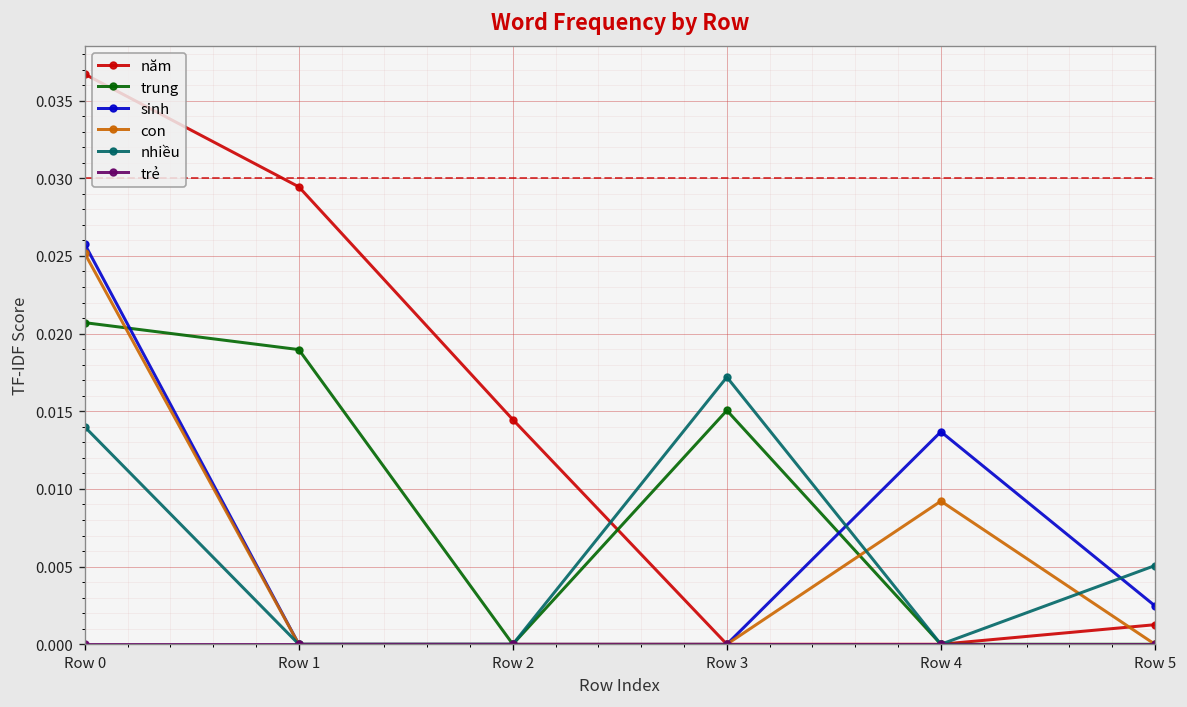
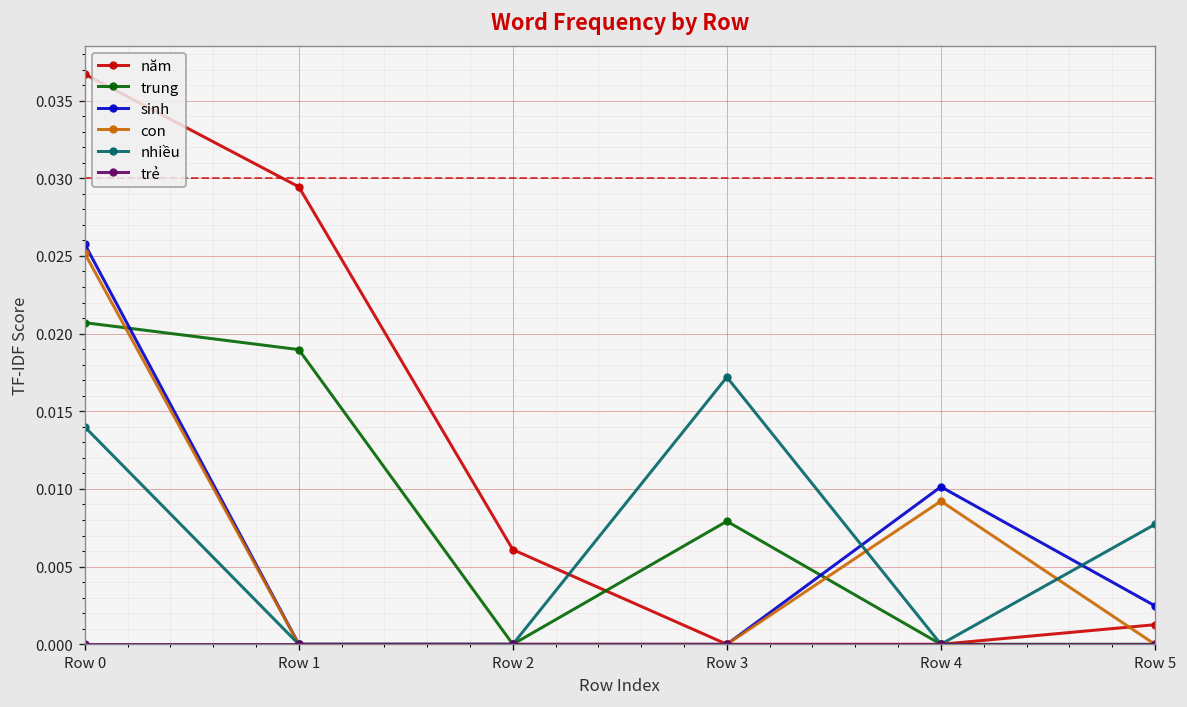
  {
    "năm": {
      "Row 0": 0.0367,
      "Row 1": 0.0295,
-     "Row 2": 0.0145,
+     "Row 2": 0.0061,
      "Row 5": 0.0013
    },
    "trung": {
      "Row 0": 0.0207,
      "Row 1": 0.0190,
-     "Row 3": 0.0151
+     "Row 3": 0.0079
    },
    "sinh": {
      "Row 0": 0.0258,
-     "Row 4": 0.0137,
+     "Row 4": 0.0101,
      "Row 5": 0.0025
    },
    "con": {
      "Row 0": 0.0252,
      "Row 4": 0.0092
    },
    "nhiều": {
      "Row 0": 0.0140,
      "Row 3": 0.0172,
-     "Row 5": 0.0051
+     "Row 5": 0.0077
    },
    "trẻ": {
      "Row 0": 0.0000
    }
  }
